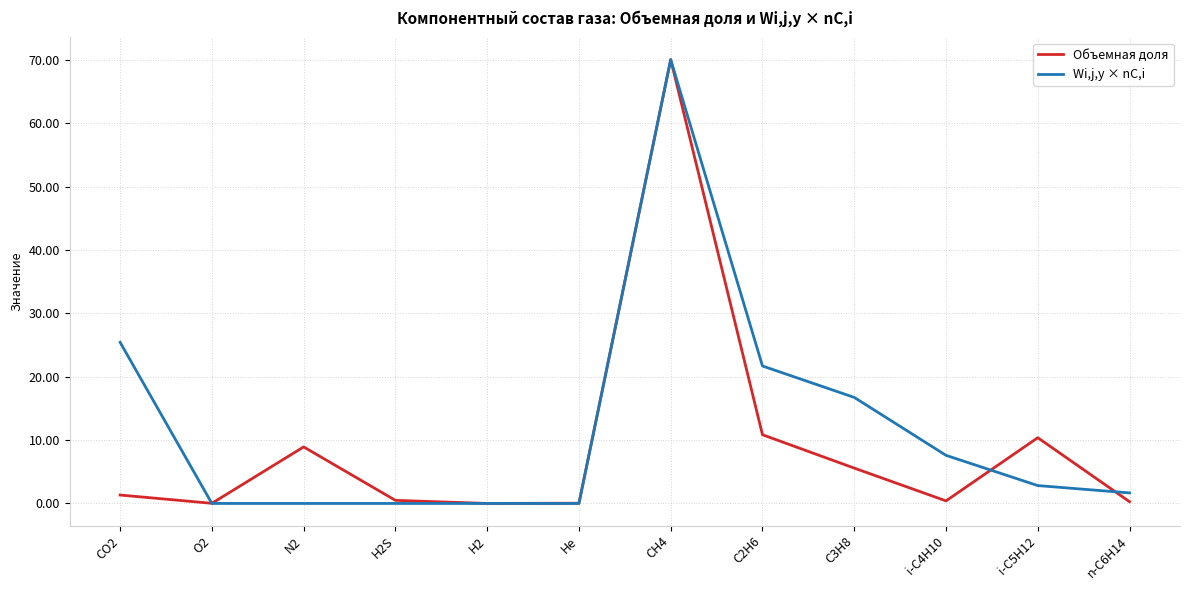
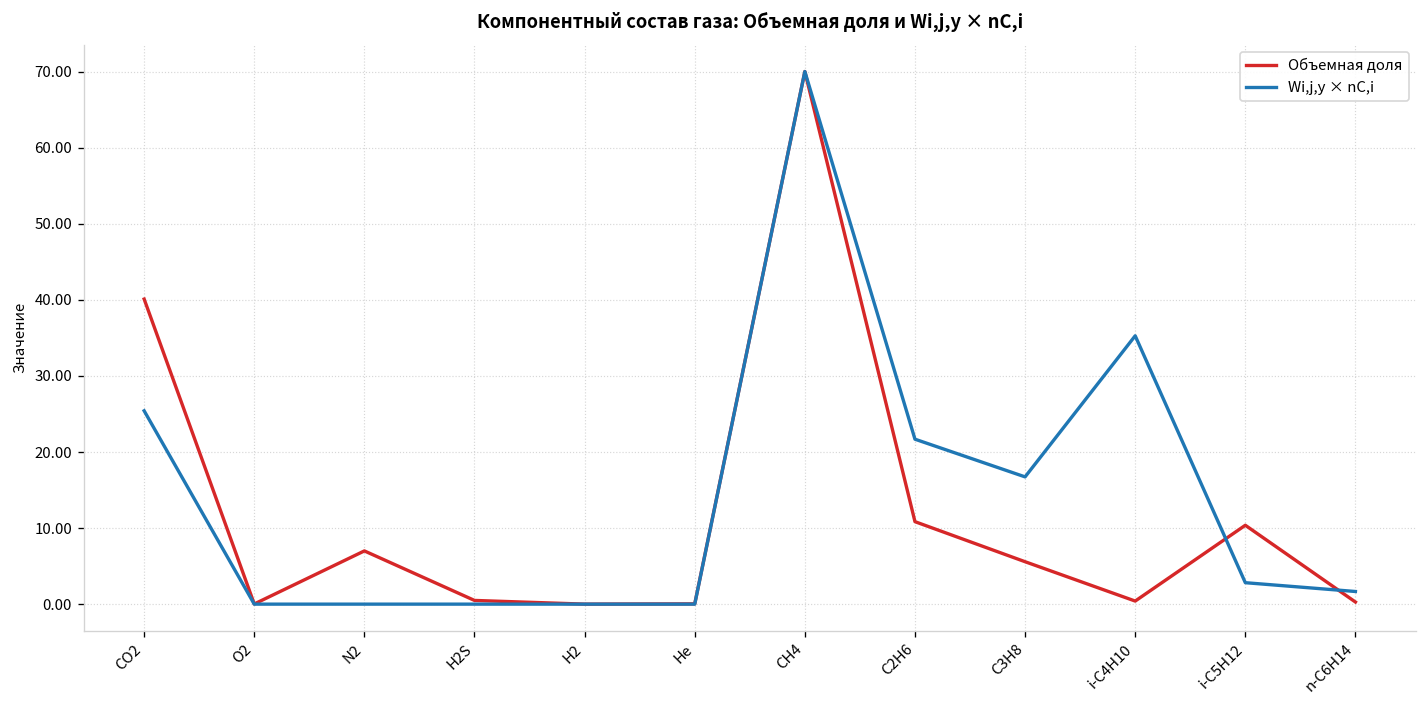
  {
    "Объемная доля": {
-     "CO2": 1,
-     "N2": 9,
+     "CO2": 40,
+     "N2": 7,
      "H2S": 0,
      "C2H6": 11,
      "C3H8": 6,
      "i-C4H10": 0,
      "i-C5H12": 10,
      "n-C6H14": 0
    },
    "Wi,j,y × nC,i": {
      "CO2": 25,
      "N2": 0,
      "H2S": 0,
      "C2H6": 22,
      "C3H8": 17,
-     "i-C4H10": 8,
+     "i-C4H10": 35,
      "i-C5H12": 3,
      "n-C6H14": 2
    }
  }
